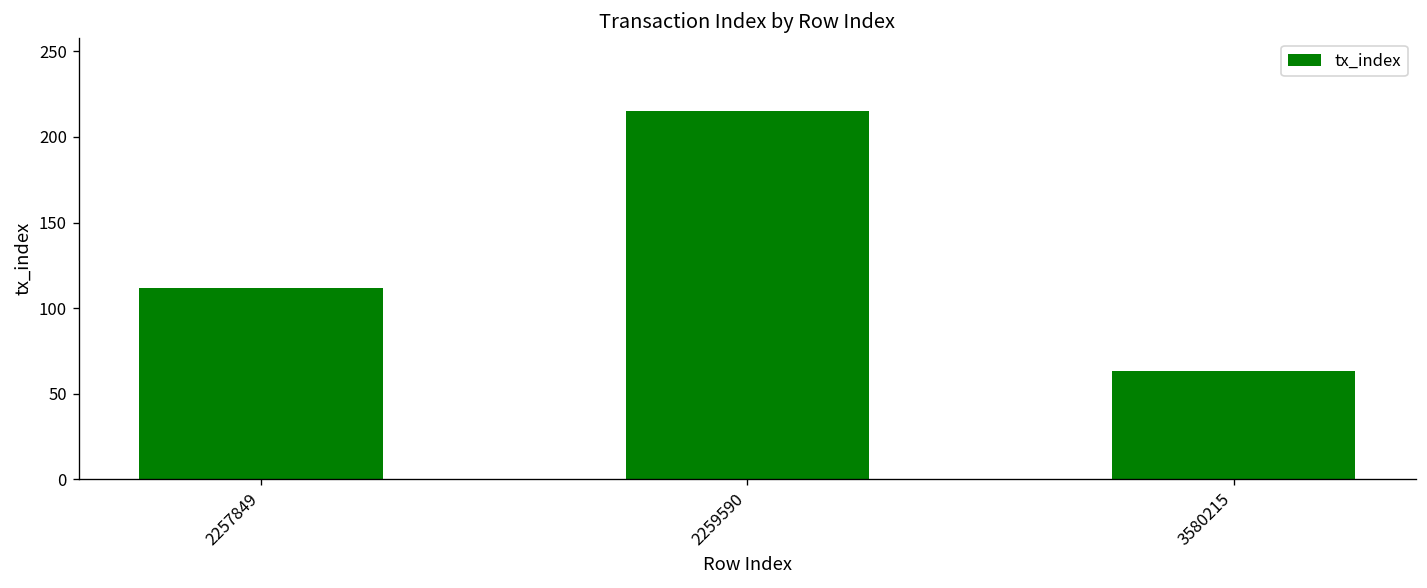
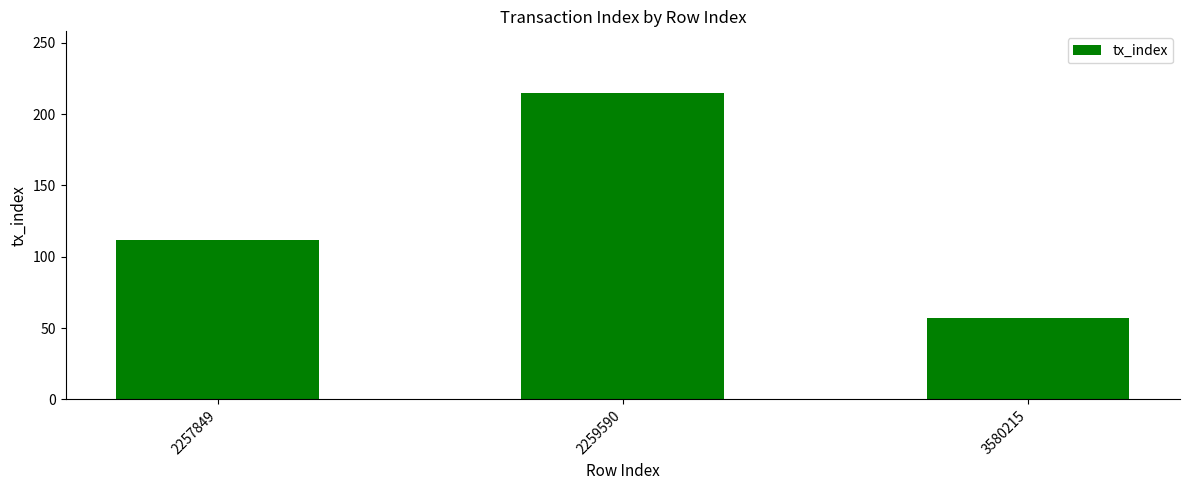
  {
    "2257849": 112,
    "2259590": 215,
-   "3580215": 63
+   "3580215": 57
  }
